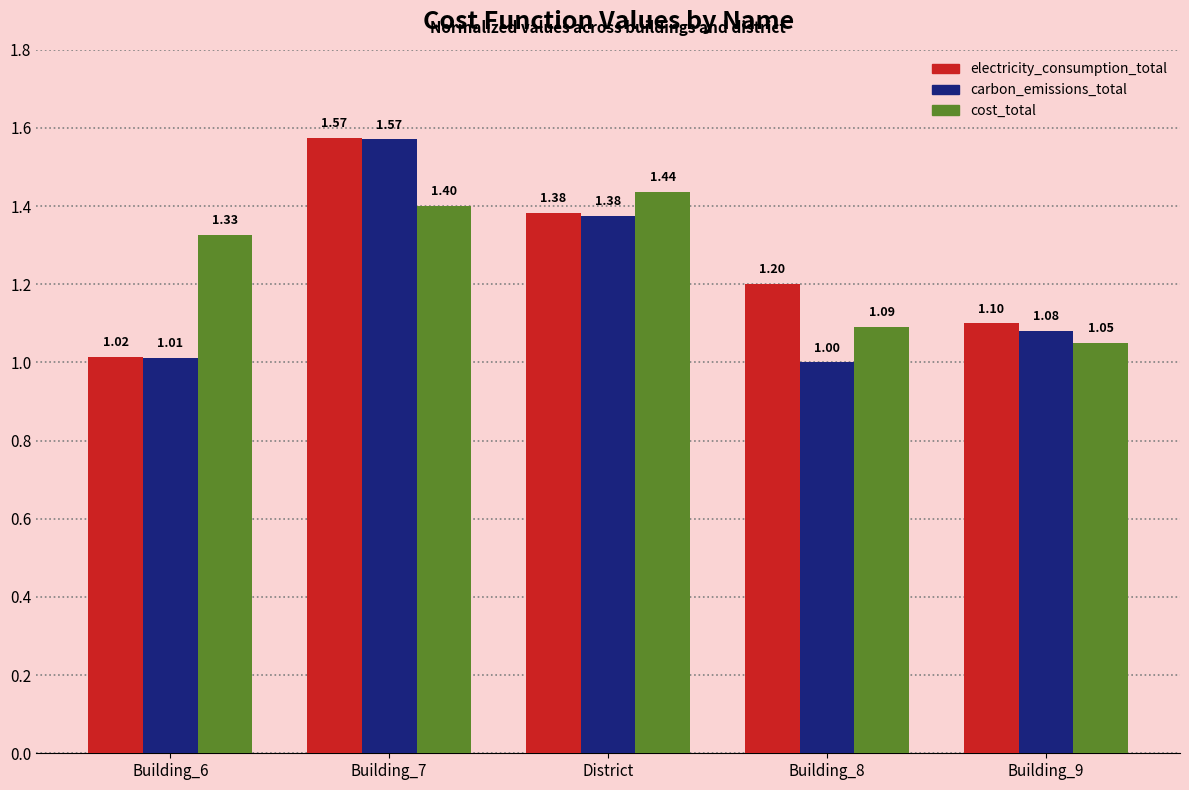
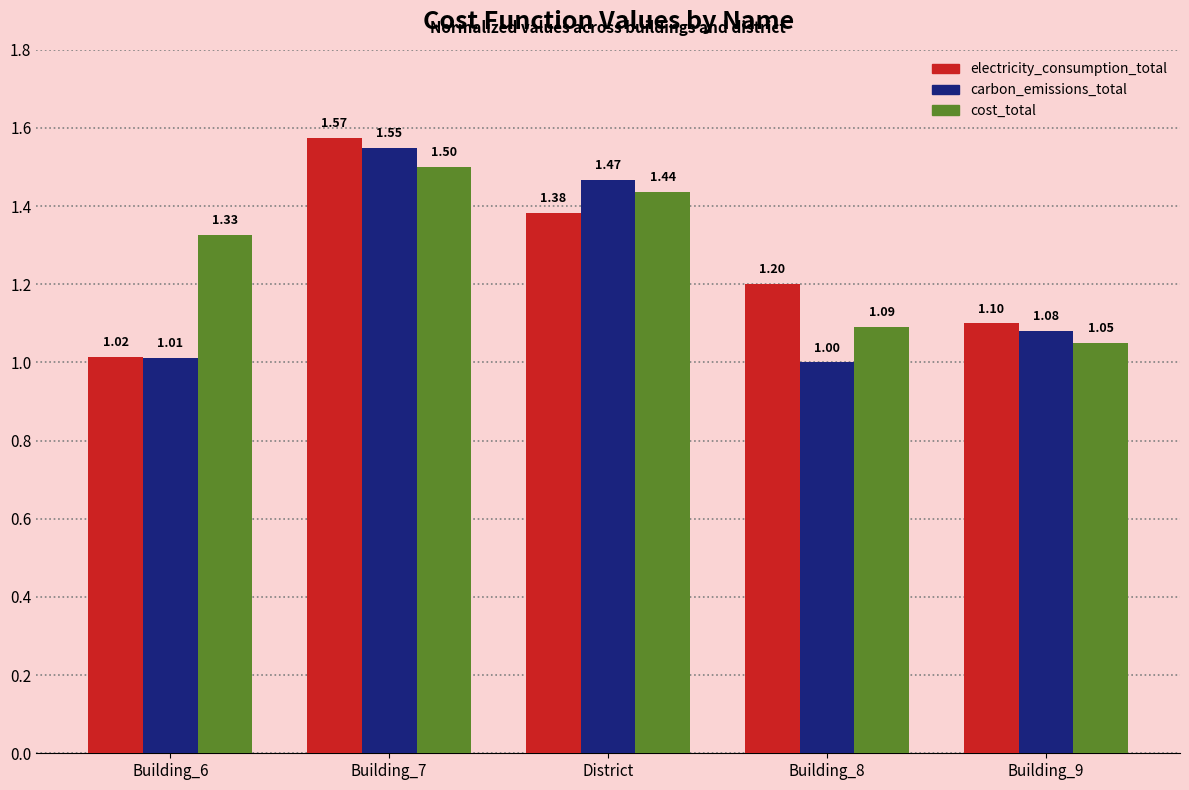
  {
    "electricity_consumption_total": {
      "Building_6": 1.02,
      "Building_7": 1.57,
      "District": 1.38,
      "Building_8": 1.20,
      "Building_9": 1.10
    },
    "carbon_emissions_total": {
      "Building_6": 1.01,
-     "Building_7": 1.57,
-     "District": 1.38,
+     "Building_7": 1.55,
+     "District": 1.47,
      "Building_8": 1.00,
      "Building_9": 1.08
    },
    "cost_total": {
      "Building_6": 1.33,
-     "Building_7": 1.40,
+     "Building_7": 1.50,
      "District": 1.44,
      "Building_8": 1.09,
      "Building_9": 1.05
    }
  }
